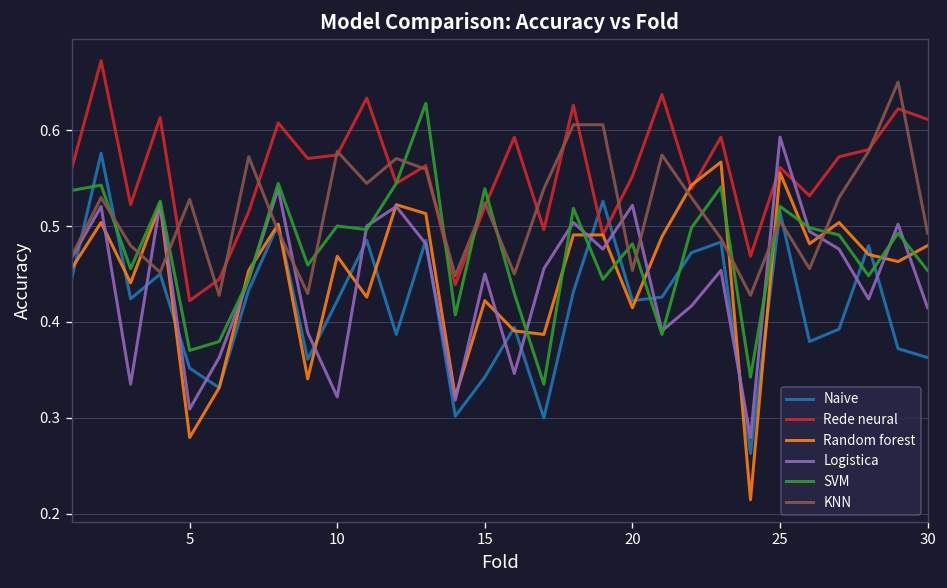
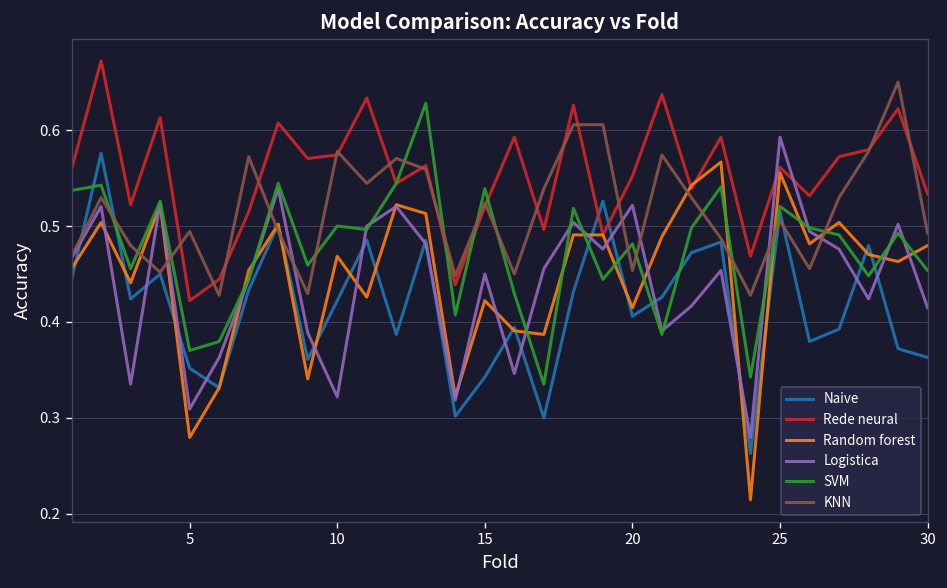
  {
    "Naive": {
      "5": 0.35,
      "10": 0.42,
      "15": 0.34,
-     "20": 0.42,
+     "20": 0.41,
      "25": 0.51,
      "30": 0.36
    },
    "Rede neural": {
      "5": 0.42,
      "10": 0.57,
      "15": 0.52,
      "20": 0.55,
      "25": 0.56,
-     "30": 0.61
+     "30": 0.53
    },
    "Random forest": {
      "5": 0.28,
      "10": 0.47,
      "15": 0.42,
      "20": 0.41,
      "25": 0.56,
      "30": 0.48
    },
    "Logistica": {
      "5": 0.31,
      "10": 0.32,
      "15": 0.45,
      "20": 0.52,
      "25": 0.59,
      "30": 0.41
    },
    "SVM": {
      "5": 0.37,
      "10": 0.50,
      "15": 0.54,
      "20": 0.48,
      "25": 0.52,
      "30": 0.45
    },
    "KNN": {
-     "5": 0.53,
+     "5": 0.49,
      "10": 0.58,
      "15": 0.52,
      "20": 0.45,
      "25": 0.51,
      "30": 0.49
    }
  }
